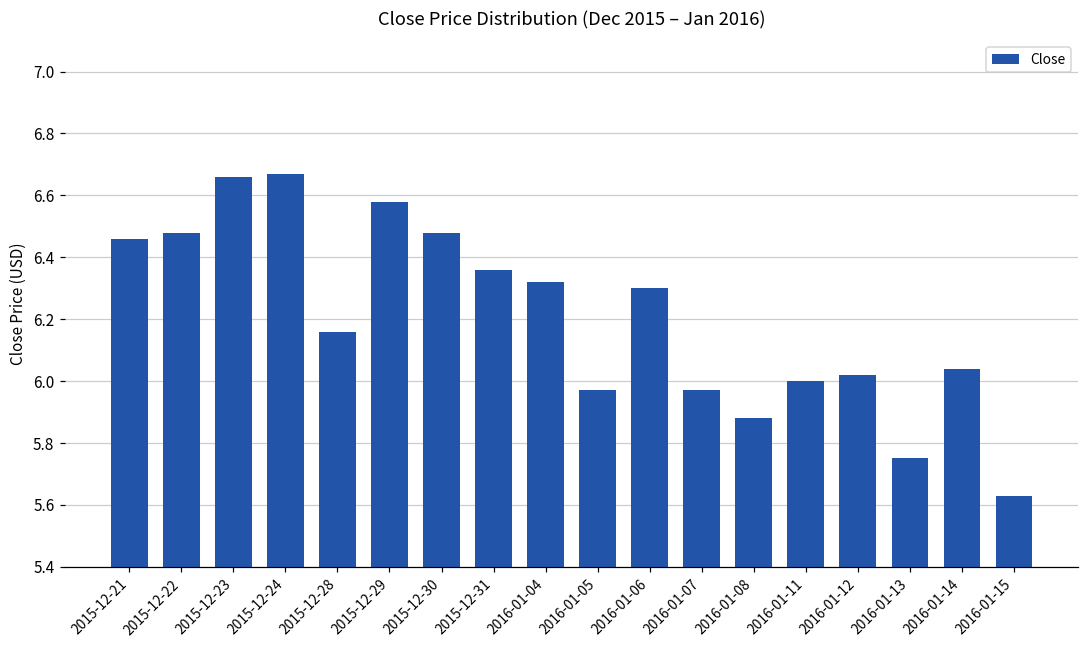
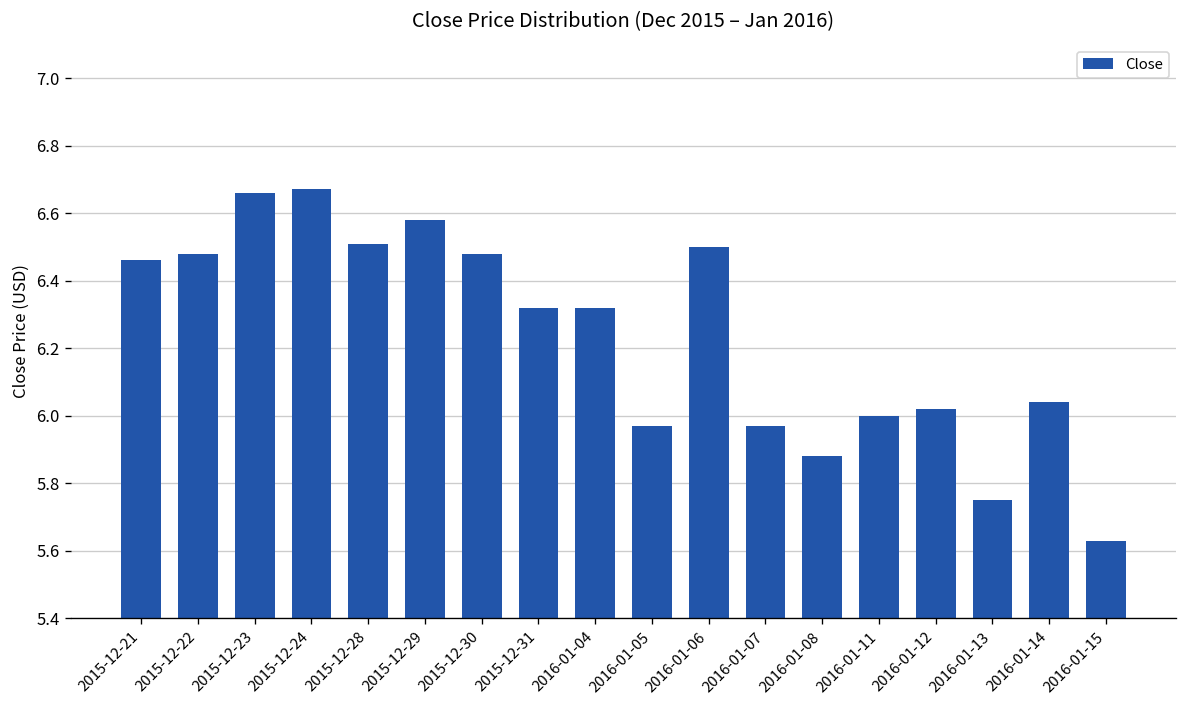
  {
    "2015-12-21": 6.46,
    "2015-12-22": 6.48,
    "2015-12-23": 6.66,
    "2015-12-24": 6.67,
-   "2015-12-28": 6.16,
+   "2015-12-28": 6.51,
    "2015-12-29": 6.58,
    "2015-12-30": 6.48,
-   "2015-12-31": 6.36,
+   "2015-12-31": 6.32,
    "2016-01-04": 6.32,
    "2016-01-05": 5.97,
-   "2016-01-06": 6.3,
+   "2016-01-06": 6.5,
    "2016-01-07": 5.97,
    "2016-01-08": 5.88,
    "2016-01-11": 6.00,
    "2016-01-12": 6.02,
    "2016-01-13": 5.75,
    "2016-01-14": 6.04,
    "2016-01-15": 5.63
  }
